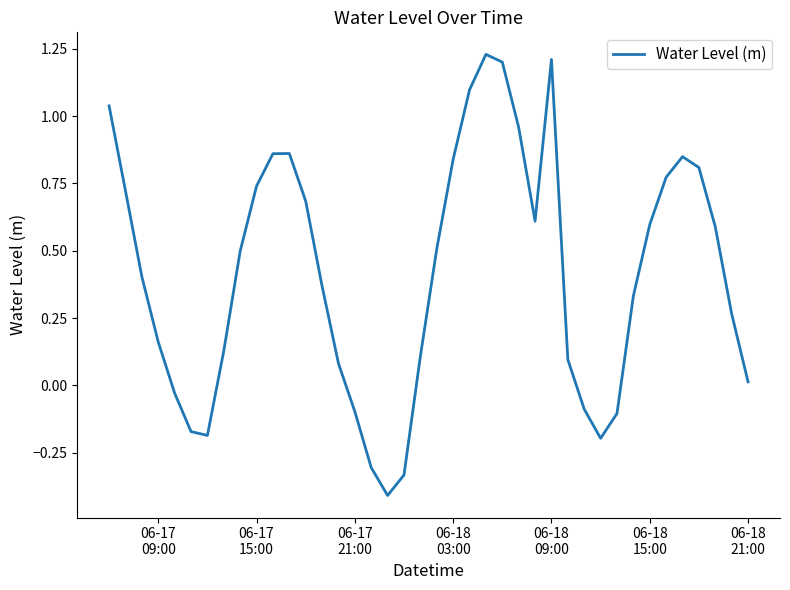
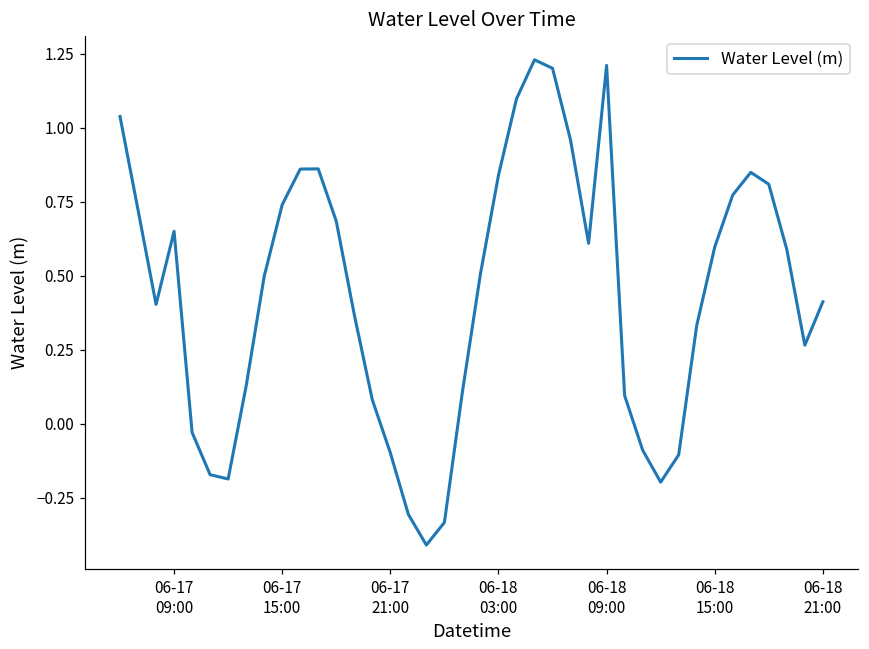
  {
-   "06-17 09:00": 0.16,
+   "06-17 09:00": 0.65,
    "06-17 15:00": 0.74,
    "06-17 21:00": -0.10,
    "06-18 03:00": 0.84,
    "06-18 09:00": 1.21,
    "06-18 15:00": 0.60,
-   "06-18 21:00": 0.01
+   "06-18 21:00": 0.41
  }
